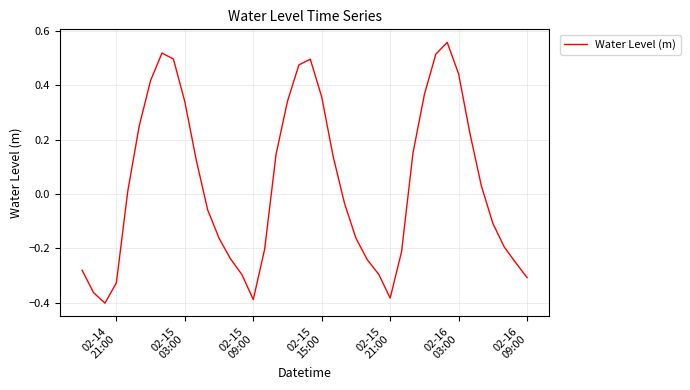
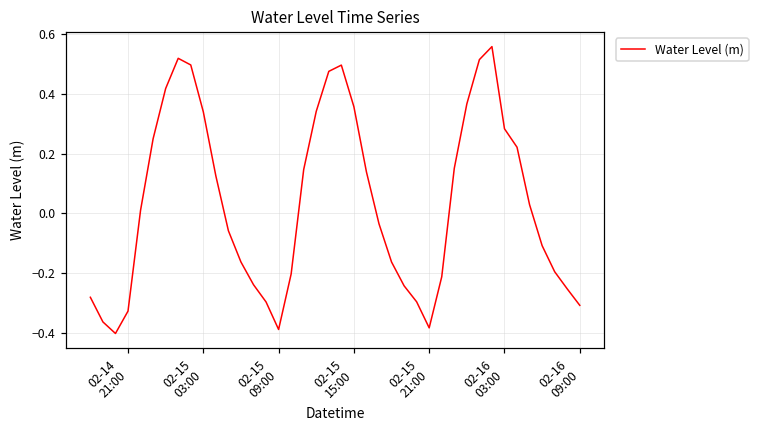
  {
    "02-14 21:00": -0.33,
    "02-15 03:00": 0.34,
    "02-15 09:00": -0.39,
    "02-15 15:00": 0.36,
    "02-15 21:00": -0.38,
-   "02-16 03:00": 0.44,
+   "02-16 03:00": 0.28,
    "02-16 09:00": -0.31
  }
